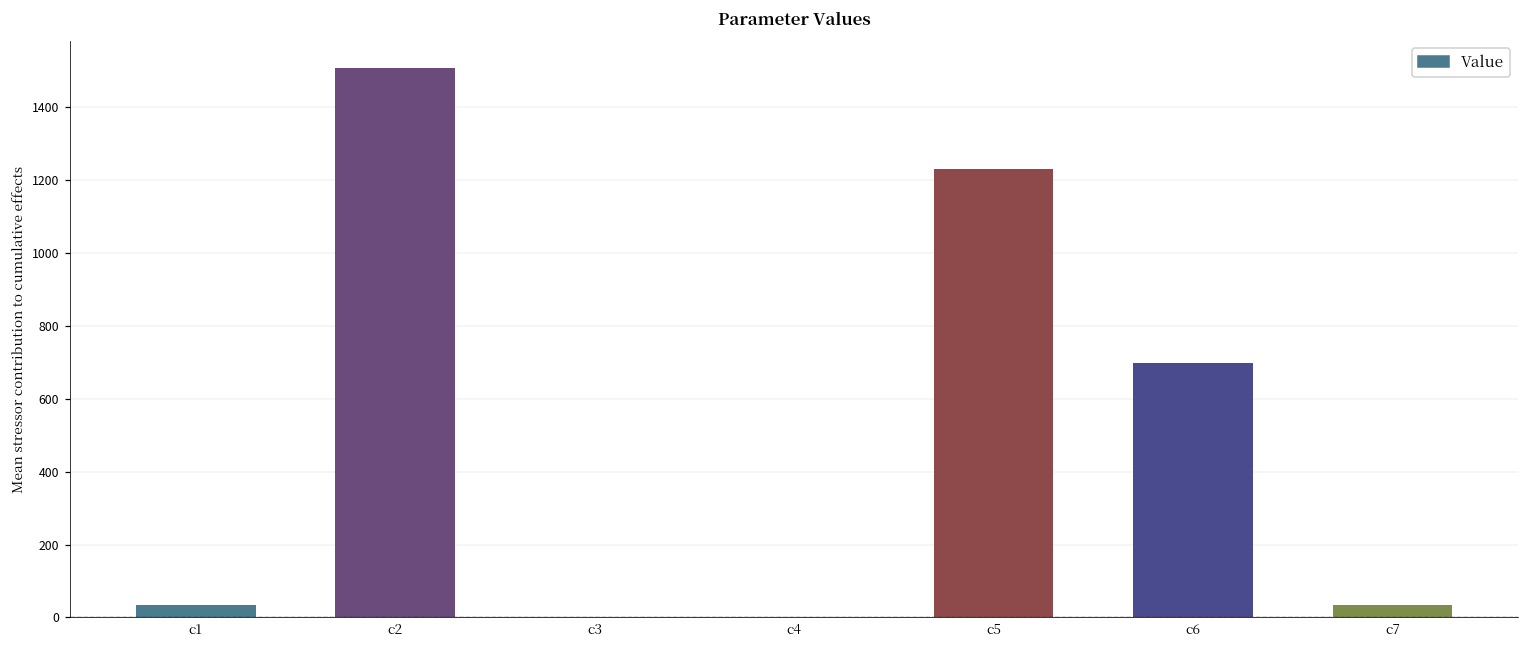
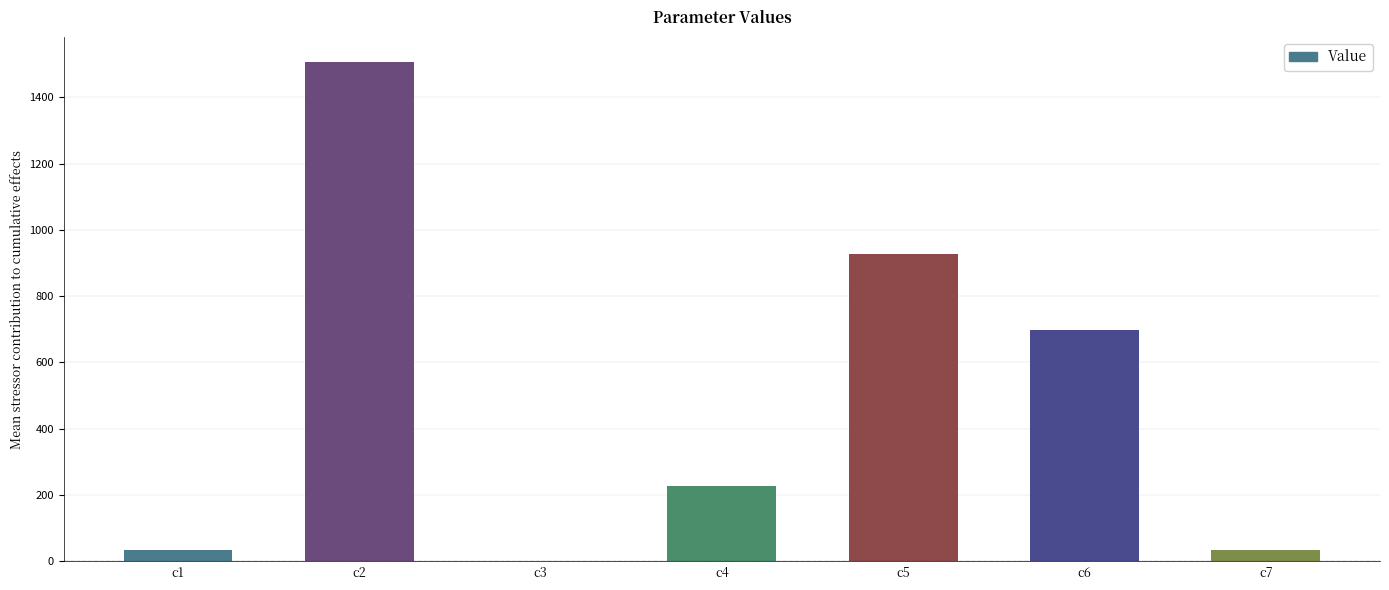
  {
    "c1": 30,
    "c2": 1510,
-   "c4": 0,
-   "c5": 1230,
+   "c4": 230,
+   "c5": 930,
    "c6": 700,
    "c7": 40
  }
